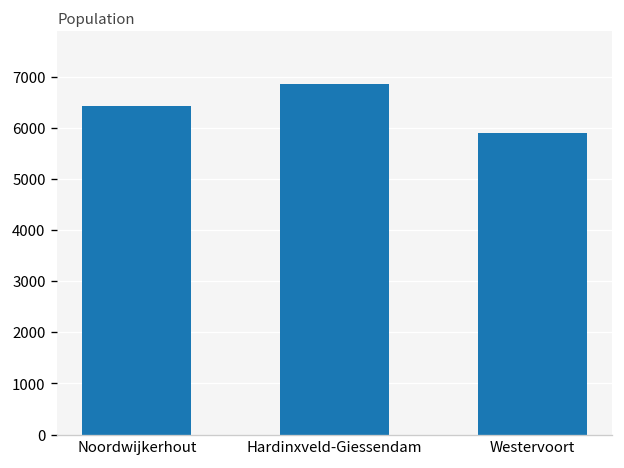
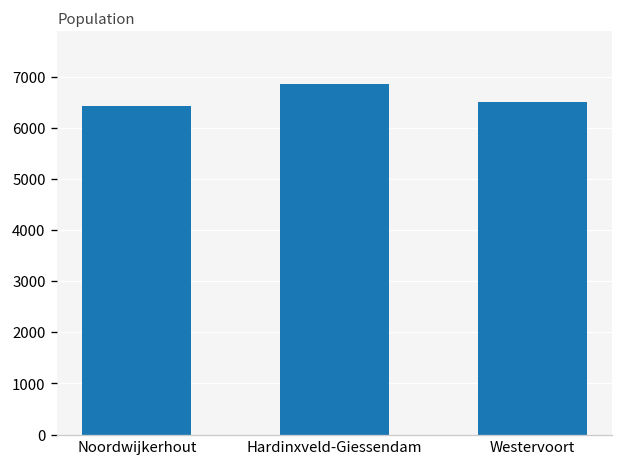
  {
    "Noordwijkerhout": 6400,
    "Hardinxveld-Giessendam": 6900,
-   "Westervoort": 5900
+   "Westervoort": 6500
  }
